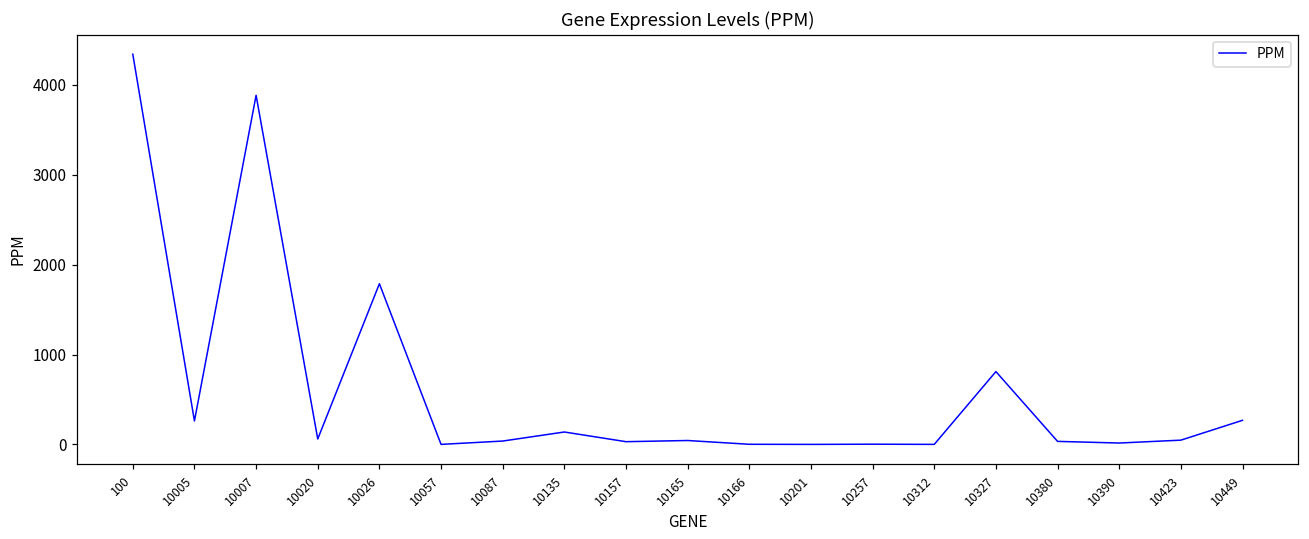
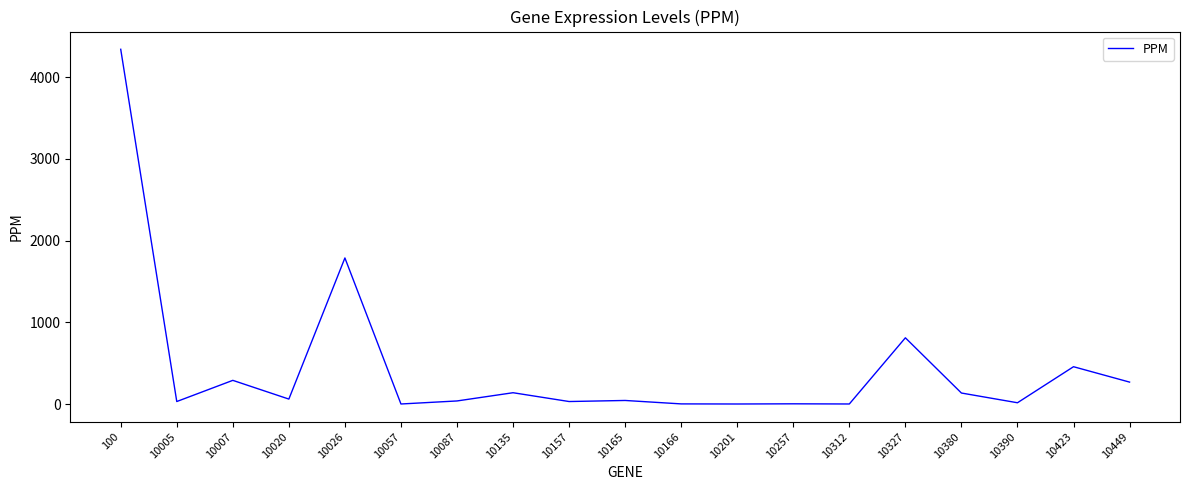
  {
    "100": 4300,
-   "10005": 300,
-   "10007": 3900,
+   "10005": 0,
+   "10007": 300,
    "10020": 100,
    "10026": 1800,
    "10057": 0,
    "10087": 0,
    "10135": 100,
    "10157": 0,
    "10165": 0,
    "10166": 0,
    "10201": 0,
    "10257": 0,
    "10312": 0,
    "10327": 800,
-   "10380": 0,
+   "10380": 100,
    "10390": 0,
-   "10423": 0,
+   "10423": 500,
    "10449": 300
  }
